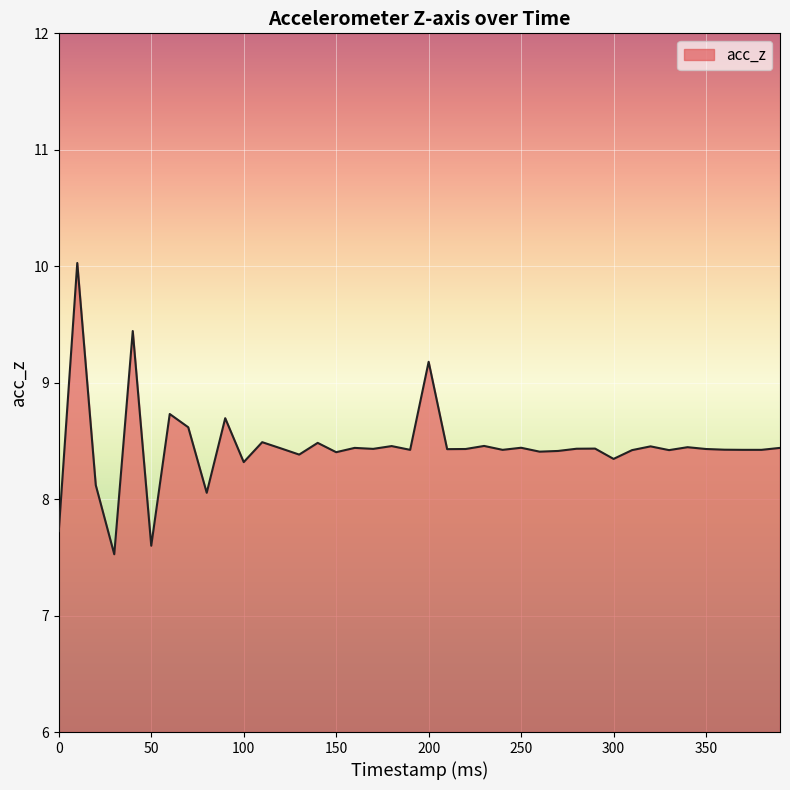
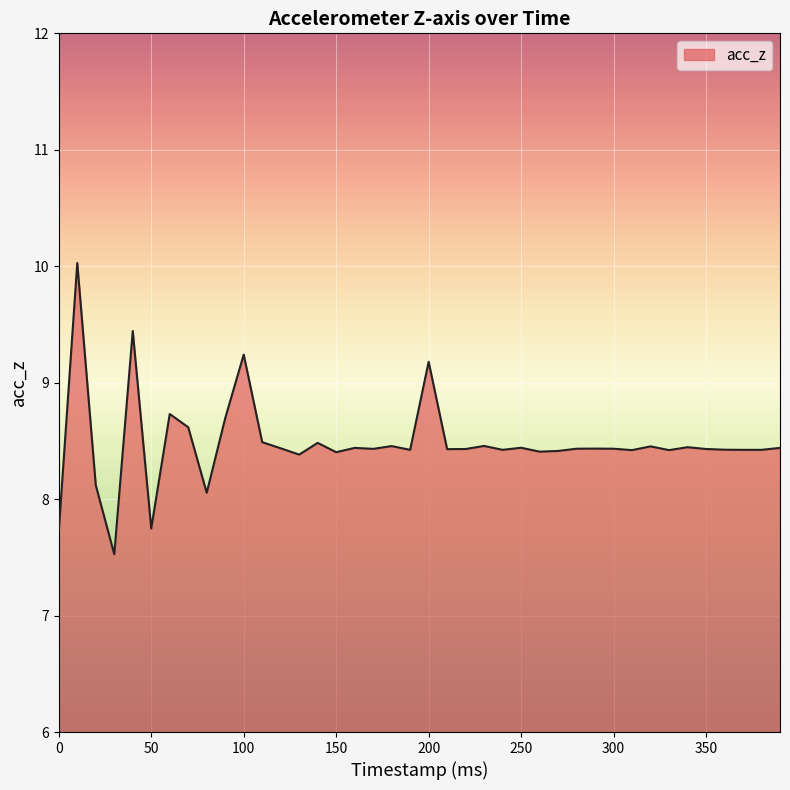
  {
    "0": 7.73,
-   "50": 7.60,
-   "100": 8.32,
+   "50": 7.75,
+   "100": 9.24,
    "150": 8.40,
    "200": 9.18,
    "250": 8.44,
-   "300": 8.35,
+   "300": 8.43,
    "350": 8.43
  }
